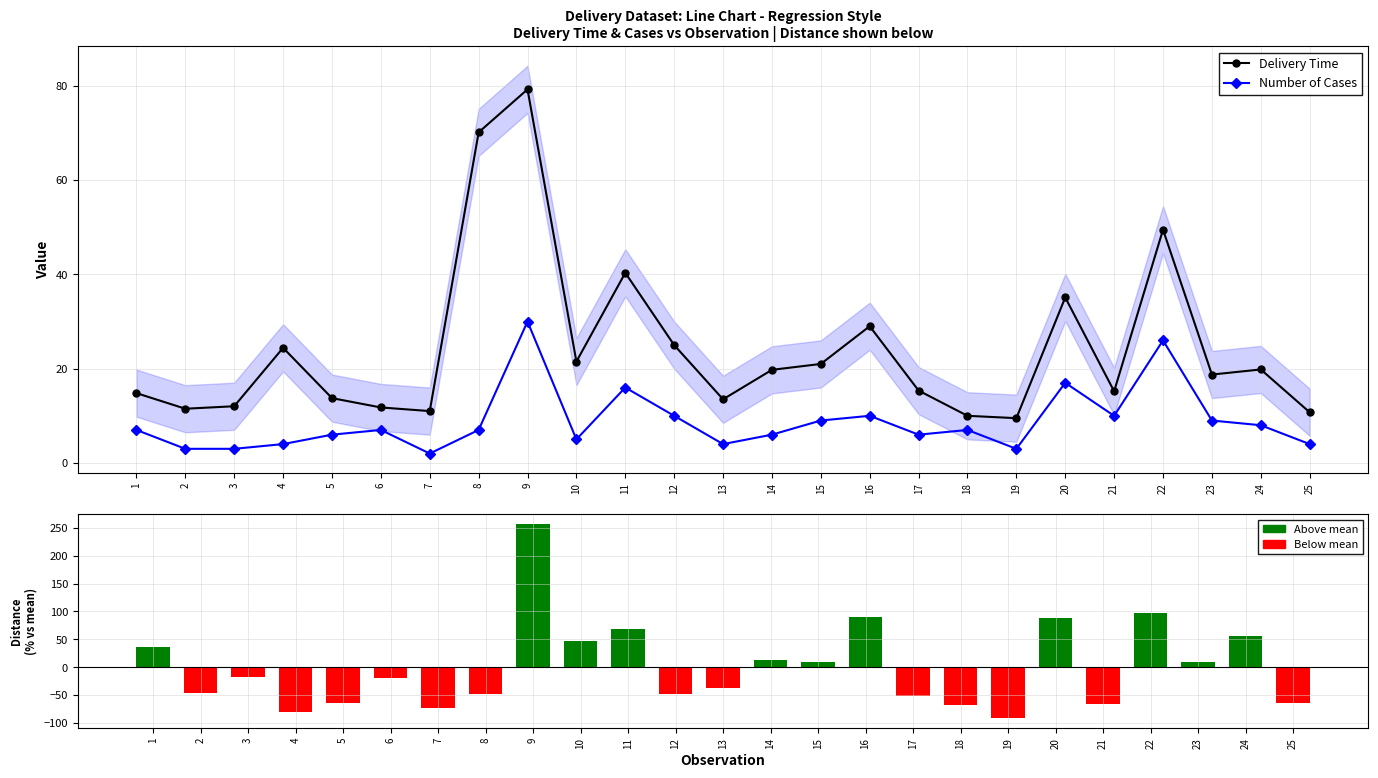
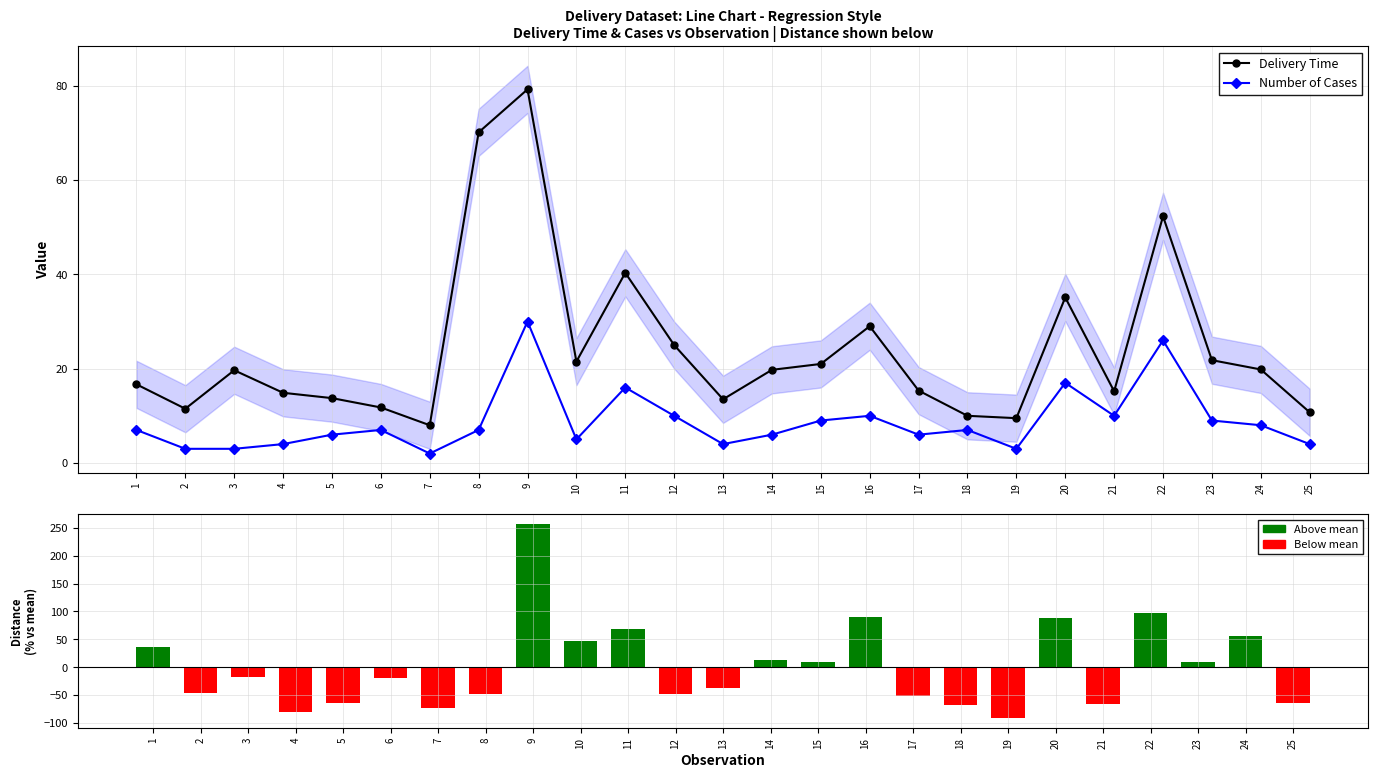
  {
    "Delivery Dataset: Line Chart - Regression Style Delivery Time & Cases vs Observation | Distance shown below": {
      "Delivery Time": {
-       "1": 15,
+       "1": 17,
        "2": 12,
-       "3": 12,
-       "4": 24,
+       "3": 20,
+       "4": 15,
        "5": 14,
        "6": 12,
-       "7": 11,
+       "7": 8,
        "8": 70,
        "9": 79,
        "10": 22,
        "11": 40,
        "12": 25,
        "13": 14,
        "14": 20,
        "15": 21,
        "16": 29,
        "17": 15,
        "18": 10,
        "19": 10,
        "20": 35,
        "21": 15,
-       "22": 49,
-       "23": 19,
+       "22": 52,
+       "23": 22,
        "24": 20,
        "25": 11
      }
    }
  }
